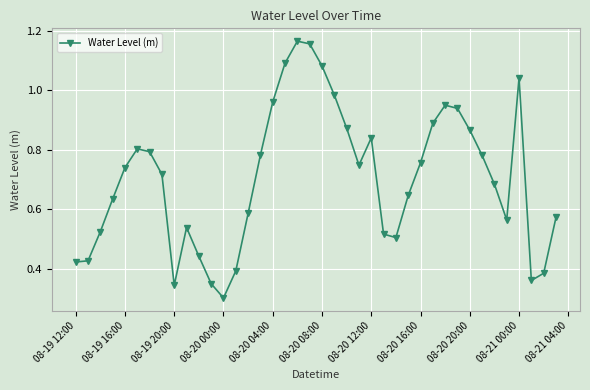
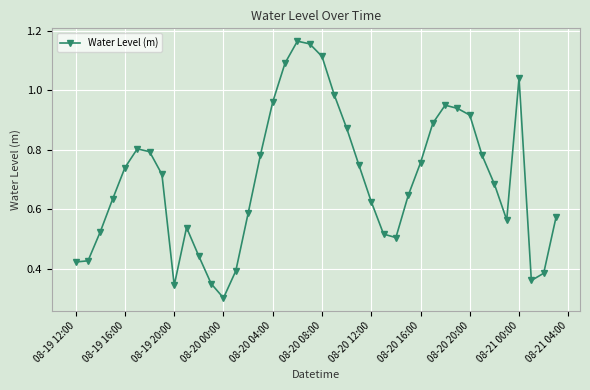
  {
    "08-19 12:00": 0.42,
    "08-19 16:00": 0.74,
    "08-19 20:00": 0.34,
    "08-20 00:00": 0.30,
    "08-20 04:00": 0.96,
-   "08-20 08:00": 1.08,
-   "08-20 12:00": 0.84,
+   "08-20 08:00": 1.11,
+   "08-20 12:00": 0.63,
    "08-20 16:00": 0.76,
-   "08-20 20:00": 0.87,
+   "08-20 20:00": 0.92,
    "08-21 00:00": 1.04
  }
